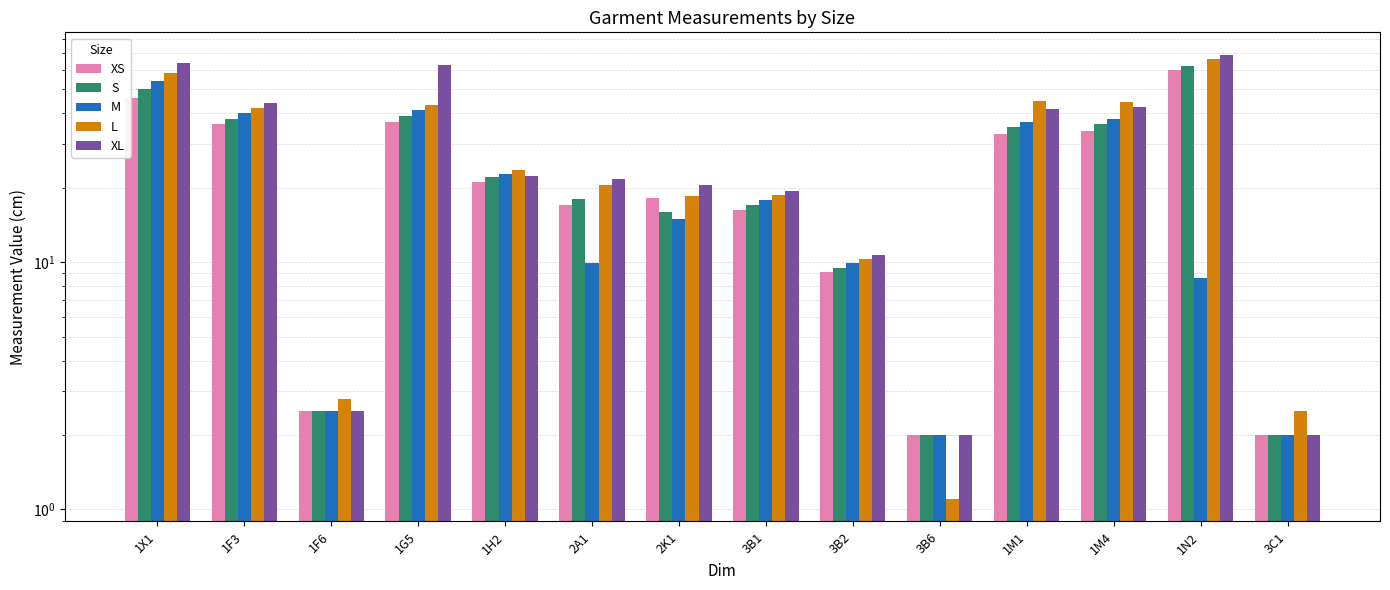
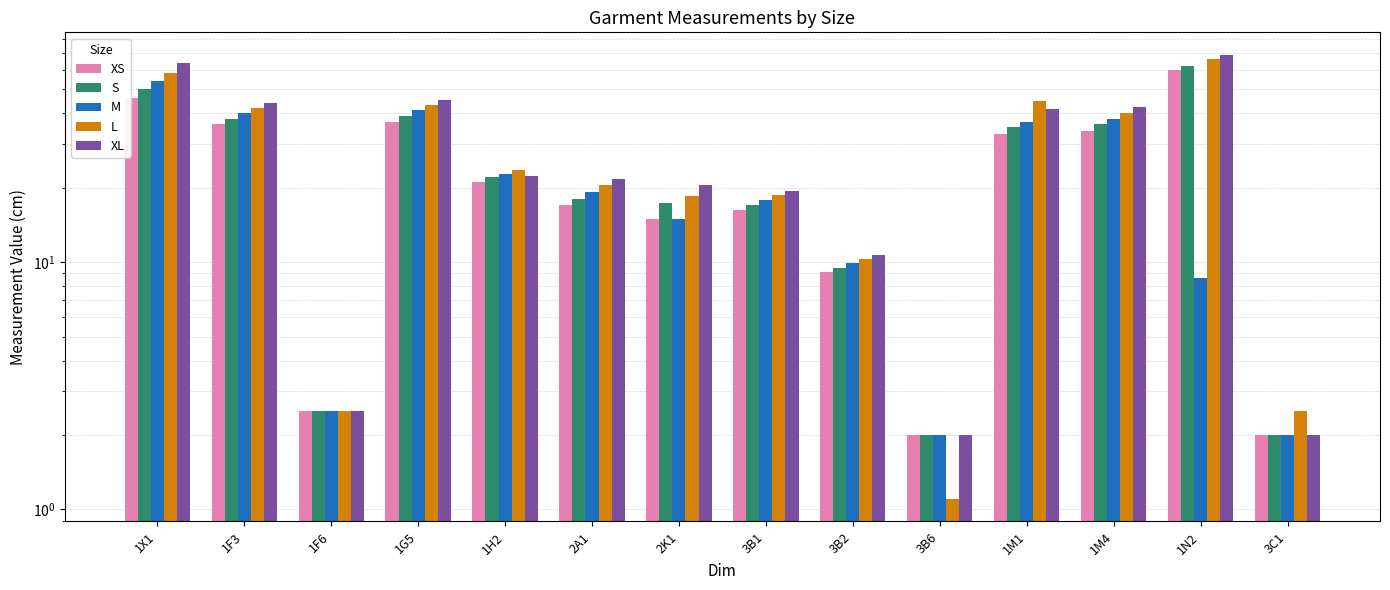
  {
    "XS": {
      "1X1": 46,
      "1F3": 36,
      "1F6": 2.5,
      "1G5": 37,
      "1H2": 21,
      "2A1": 17,
-     "2K1": 18,
+     "2K1": 15,
      "3B1": 16,
      "3B2": 9,
      "3B6": 2,
      "1M1": 33,
      "1M4": 34,
      "1N2": 60,
      "3C1": 2
    },
    "S": {
      "1X1": 50,
      "1F3": 38,
      "1F6": 2.5,
      "1G5": 39,
      "1H2": 22,
      "2A1": 18,
-     "2K1": 16,
+     "2K1": 17,
      "3B1": 17,
      "3B2": 9.5,
      "3B6": 2,
      "1M1": 35,
      "1M4": 36,
      "1N2": 62,
      "3C1": 2
    },
    "M": {
      "1X1": 54,
      "1F3": 40,
      "1F6": 2.5,
      "1G5": 41,
      "1H2": 23,
-     "2A1": 9.9,
+     "2A1": 19,
      "2K1": 15,
      "3B1": 18,
      "3B2": 9.9,
      "3B6": 2.0,
      "1M1": 37,
      "1M4": 38,
      "1N2": 8.6,
      "3C1": 2.0
    },
    "L": {
      "1X1": 58,
      "1F3": 42,
-     "1F6": 2.8,
+     "1F6": 2.5,
      "1G5": 43,
      "1H2": 24,
      "2A1": 21,
      "2K1": 19,
      "3B1": 19,
      "3B2": 10.3,
      "3B6": 1.1,
      "1M1": 45,
-     "1M4": 44,
+     "1M4": 40,
      "1N2": 66,
      "3C1": 2.5
    },
    "XL": {
      "1X1": 64,
      "1F3": 44,
      "1F6": 2.5,
-     "1G5": 63,
+     "1G5": 45,
      "1H2": 22,
      "2A1": 22,
      "2K1": 21,
      "3B1": 19,
      "3B2": 10.7,
      "3B6": 2,
      "1M1": 42,
      "1M4": 43,
      "1N2": 69,
      "3C1": 2
    }
  }
